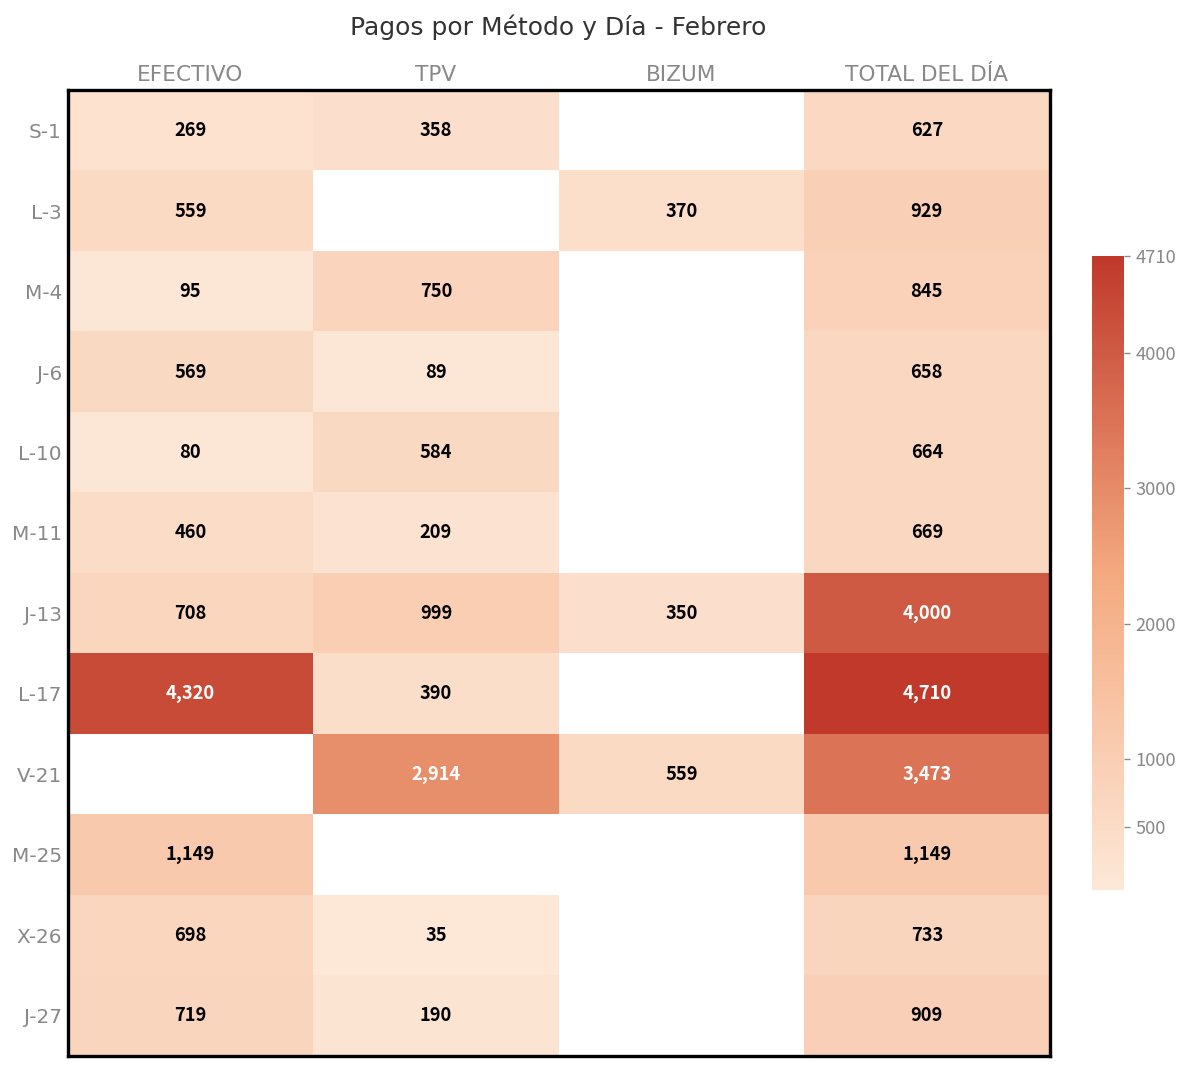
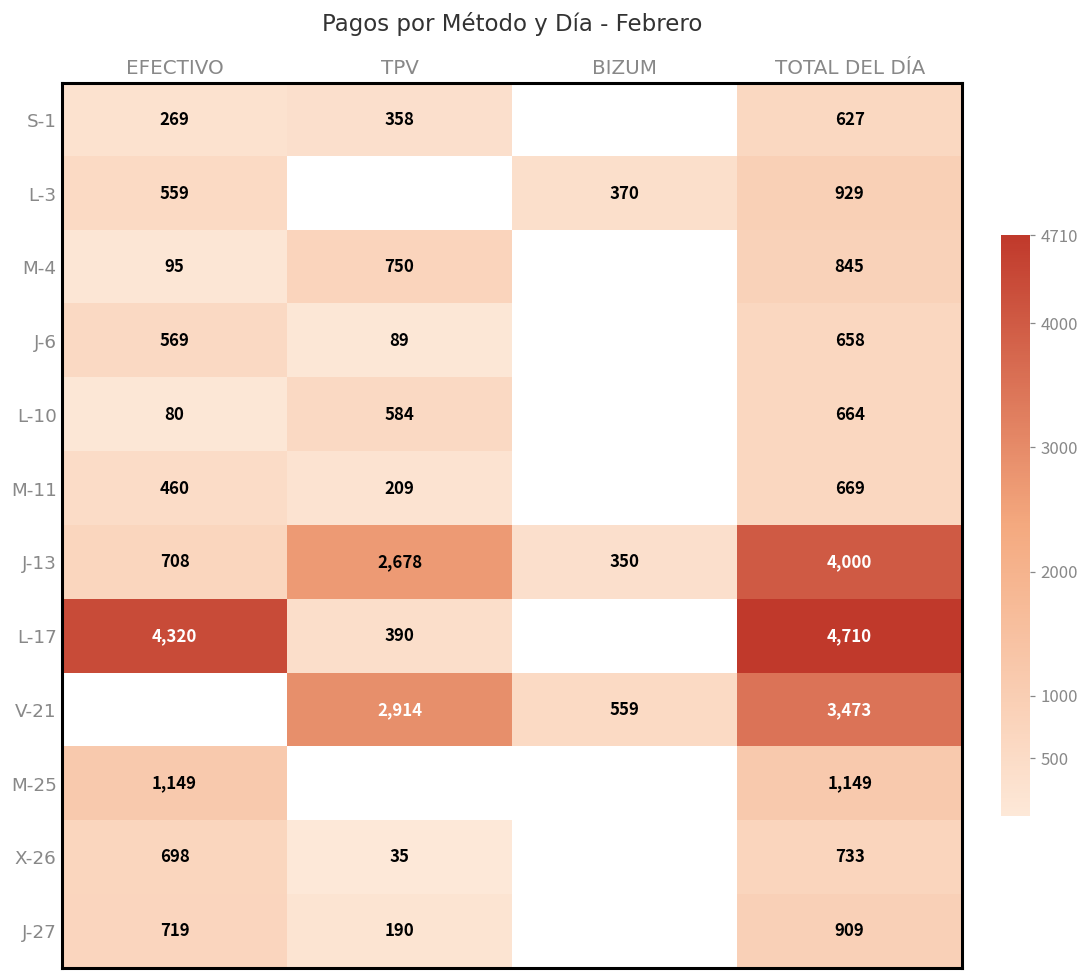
  {
    "S-1": {
      "EFECTIVO": "269",
      "TPV": "358",
      "TOTAL DEL DÍA": "627"
    },
    "L-3": {
      "EFECTIVO": "559",
      "BIZUM": "370",
      "TOTAL DEL DÍA": "929"
    },
    "M-4": {
      "EFECTIVO": "95",
      "TPV": "750",
      "TOTAL DEL DÍA": "845"
    },
    "J-6": {
      "EFECTIVO": "569",
      "TPV": "89",
      "TOTAL DEL DÍA": "658"
    },
    "L-10": {
      "EFECTIVO": "80",
      "TPV": "584",
      "TOTAL DEL DÍA": "664"
    },
    "M-11": {
      "EFECTIVO": "460",
      "TPV": "209",
      "TOTAL DEL DÍA": "669"
    },
    "J-13": {
      "EFECTIVO": "708",
-     "TPV": "999",
+     "TPV": "2,678",
      "BIZUM": "350",
      "TOTAL DEL DÍA": "4,000"
    },
    "L-17": {
      "EFECTIVO": "4,320",
      "TPV": "390",
      "TOTAL DEL DÍA": "4,710"
    },
    "V-21": {
      "TPV": "2,914",
      "BIZUM": "559",
      "TOTAL DEL DÍA": "3,473"
    },
    "M-25": {
      "EFECTIVO": "1,149",
      "TOTAL DEL DÍA": "1,149"
    },
    "X-26": {
      "EFECTIVO": "698",
      "TPV": "35",
      "TOTAL DEL DÍA": "733"
    },
    "J-27": {
      "EFECTIVO": "719",
      "TPV": "190",
      "TOTAL DEL DÍA": "909"
    }
  }
